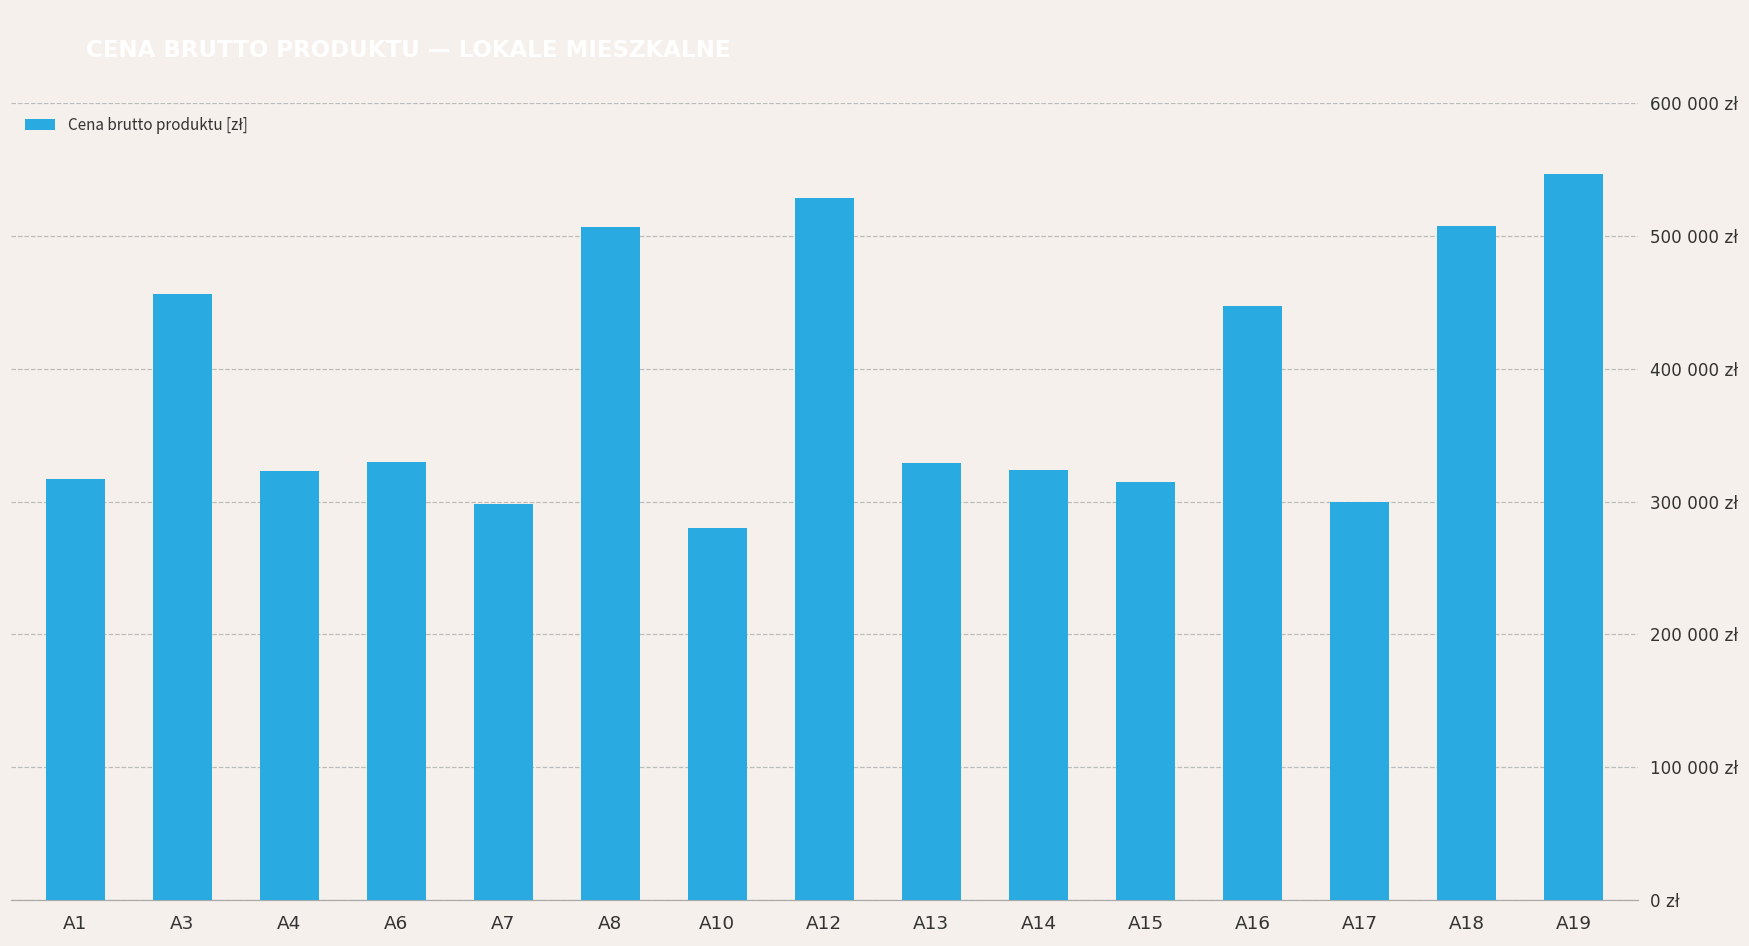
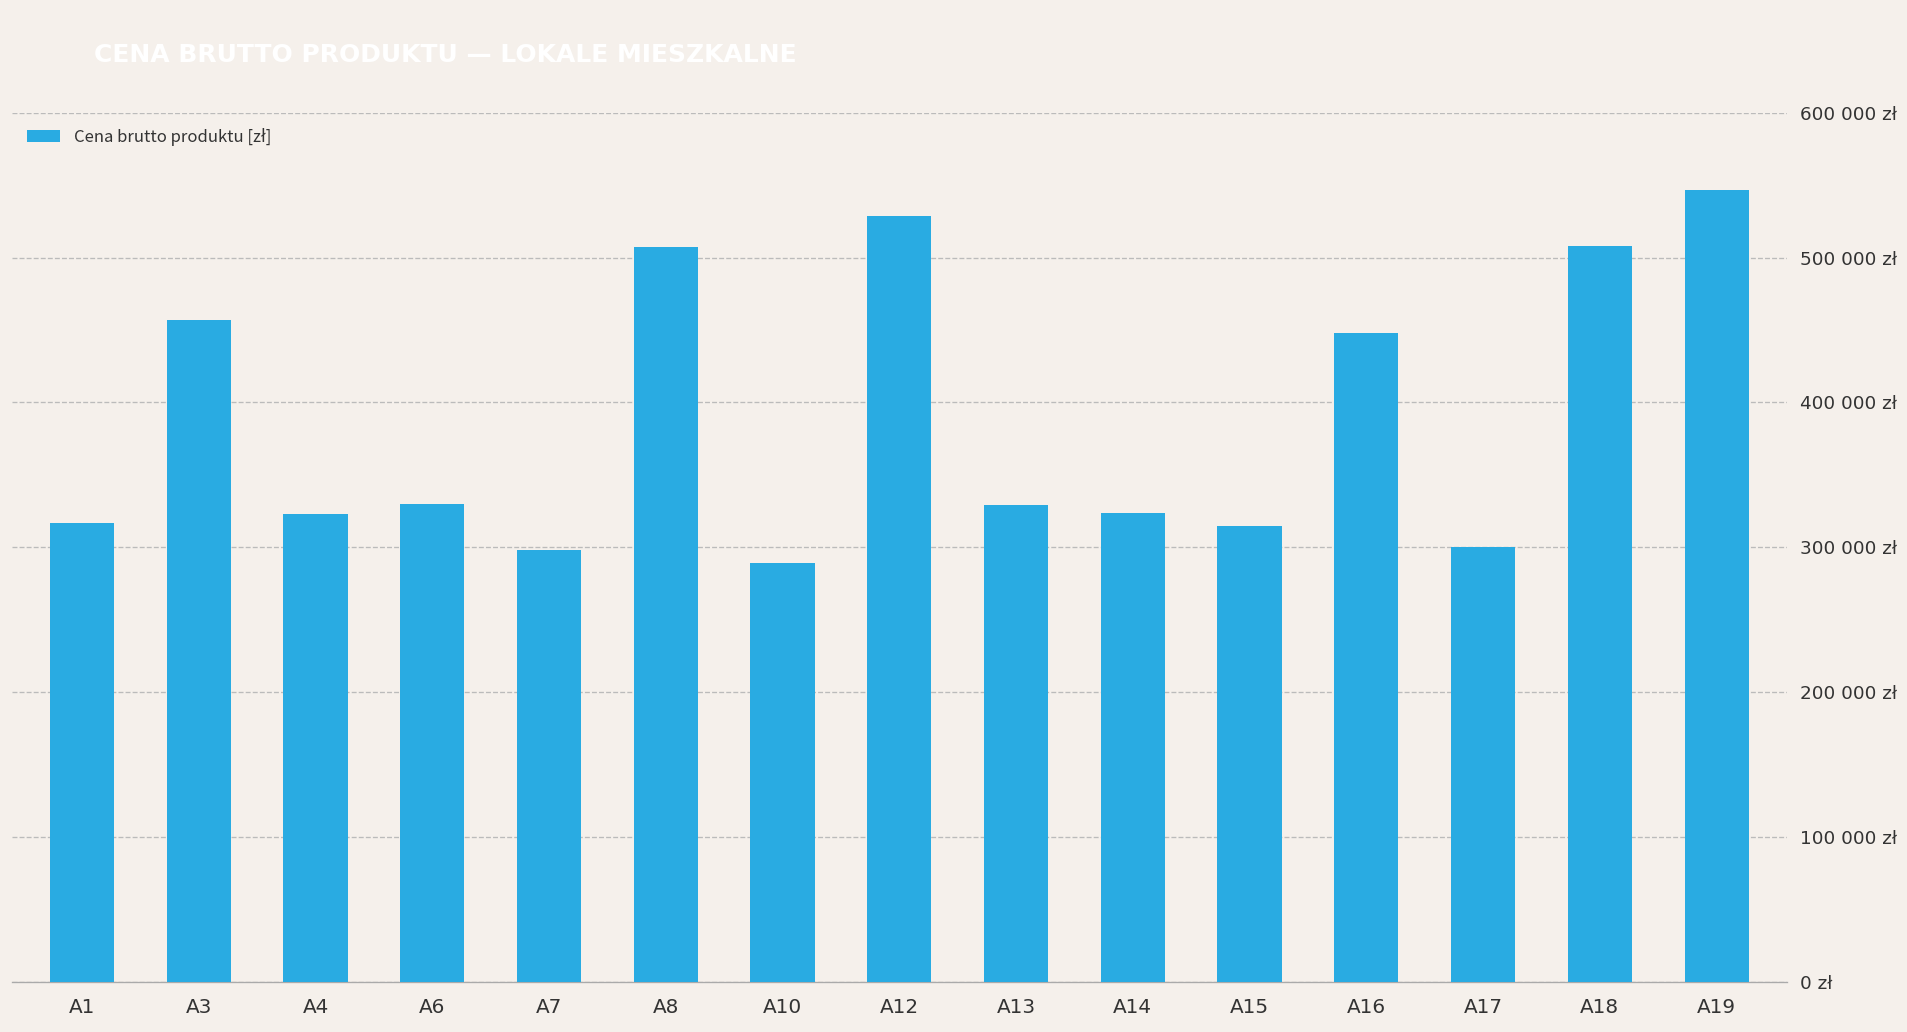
  {
    "A1": "317000 zł",
    "A3": "457000 zł",
    "A4": "323000 zł",
    "A6": "330000 zł",
    "A7": "298000 zł",
    "A8": "507000 zł",
-   "A10": "280000 zł",
+   "A10": "289000 zł",
    "A12": "529000 zł",
    "A13": "329000 zł",
    "A14": "324000 zł",
    "A15": "315000 zł",
    "A16": "448000 zł",
    "A17": "300000 zł",
    "A18": "508000 zł",
    "A19": "547000 zł"
  }
